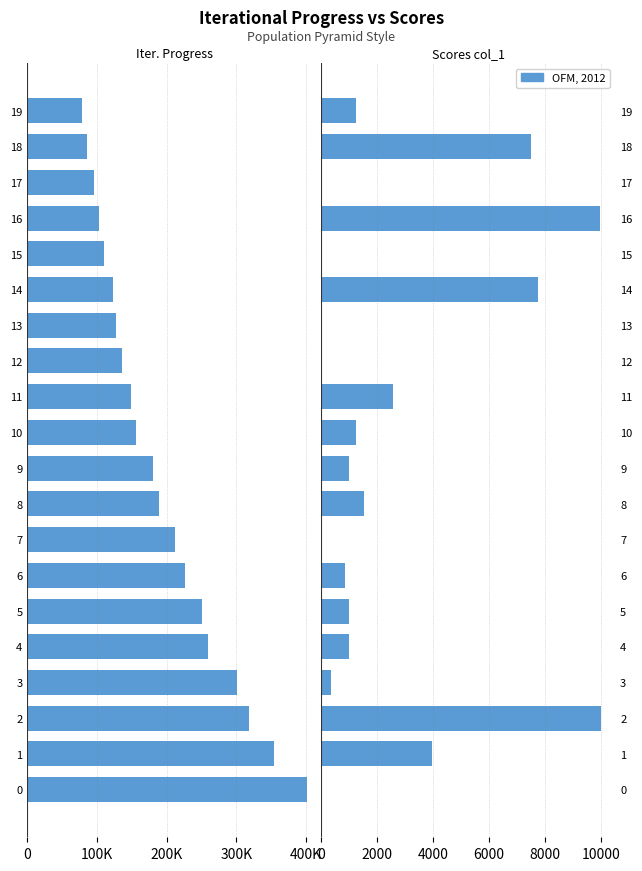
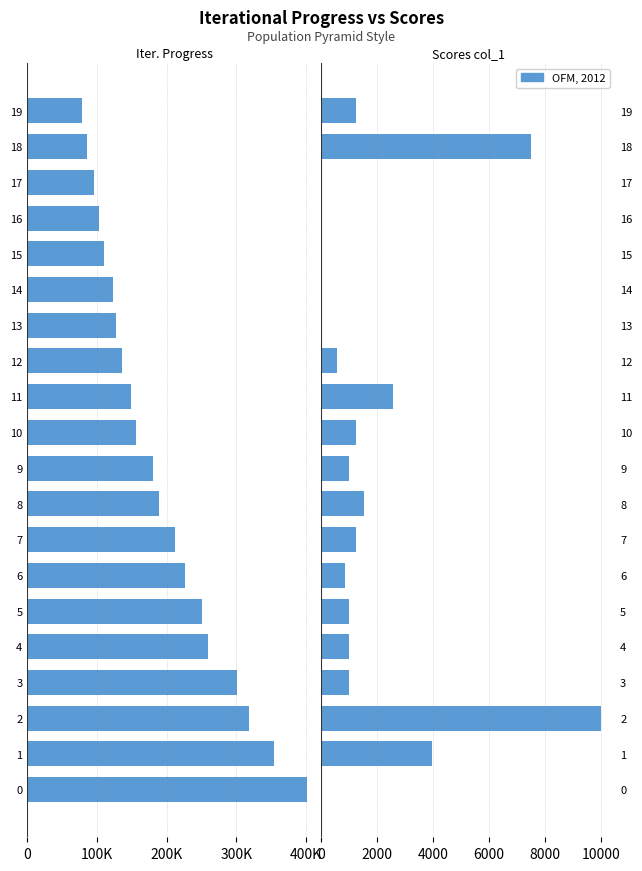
  {
    "Scores col_1": {
      "19": 1200,
      "18": 7500,
-     "16": 10000,
-     "14": 7800,
-     "12": 0,
+     "16": 0,
+     "14": 0,
+     "12": 600,
      "11": 2600,
      "10": 1200,
      "9": 1000,
      "8": 1500,
-     "7": 0,
+     "7": 1300,
      "6": 900,
      "5": 1000,
      "4": 1000,
-     "3": 300,
+     "3": 1000,
      "2": 10000,
      "1": 4000,
      "0": 0
    }
  }
